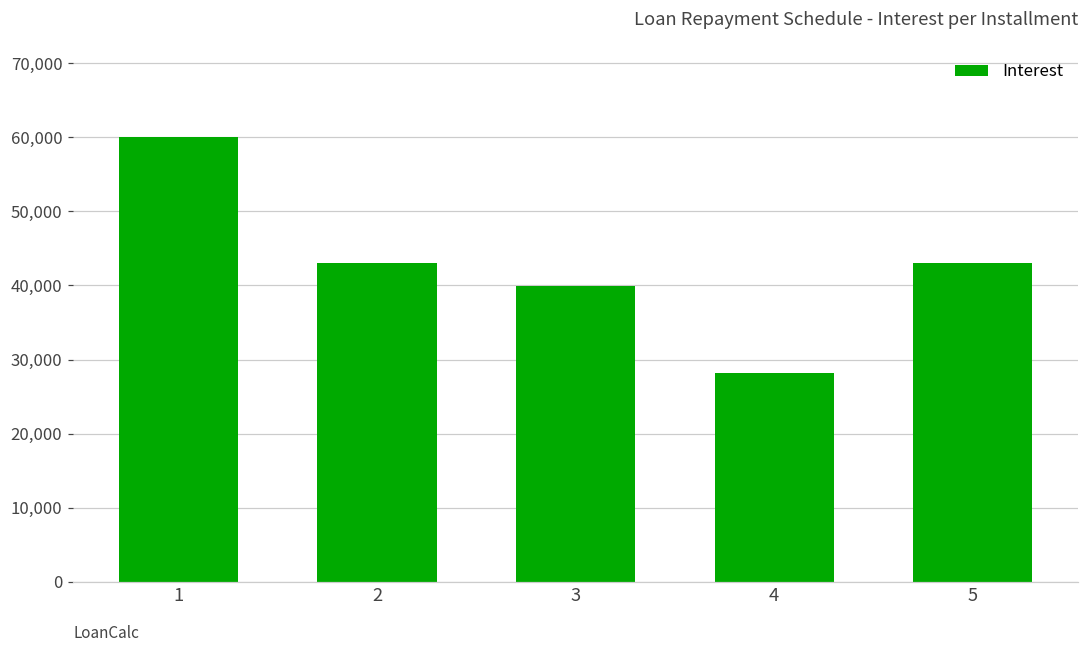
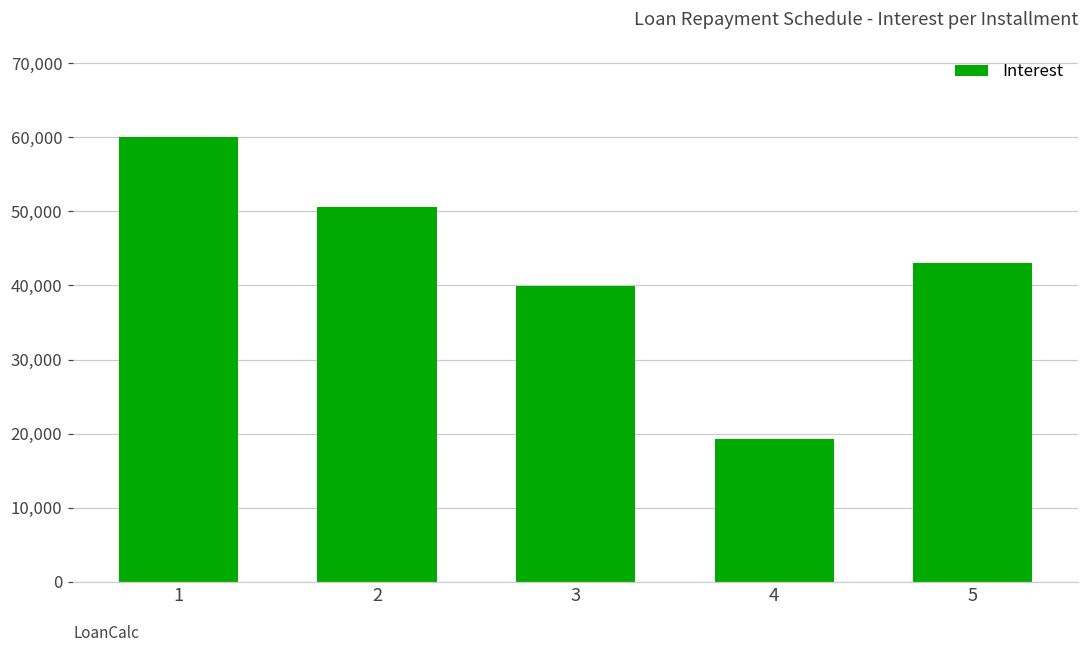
  {
    "1": "60,000",
-   "2": "43,000",
+   "2": "51,000",
    "3": "40,000",
-   "4": "28,000",
+   "4": "19,000",
    "5": "43,000"
  }
